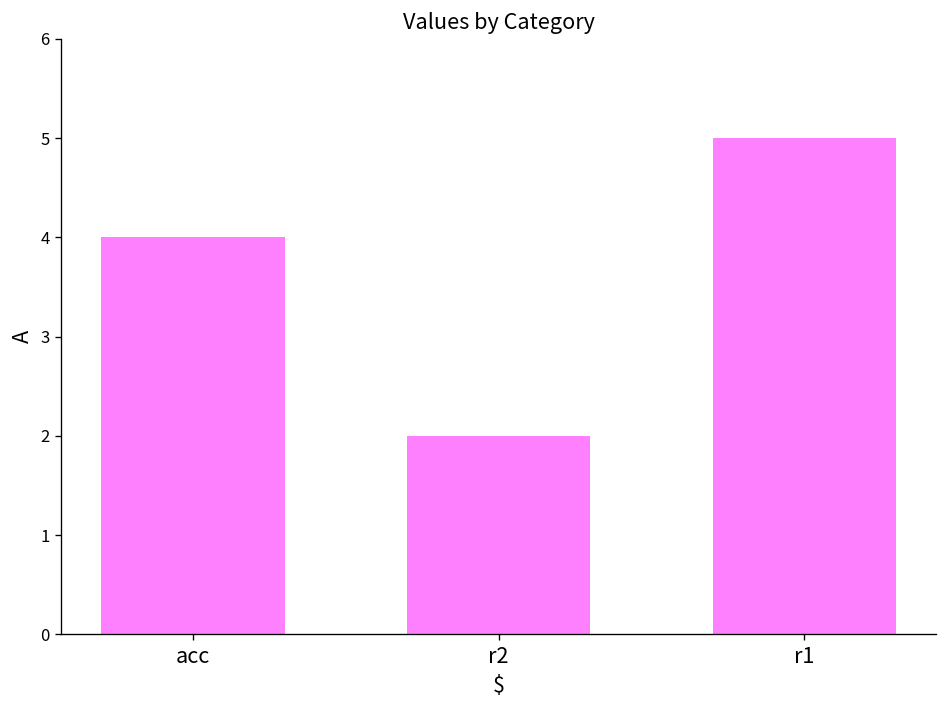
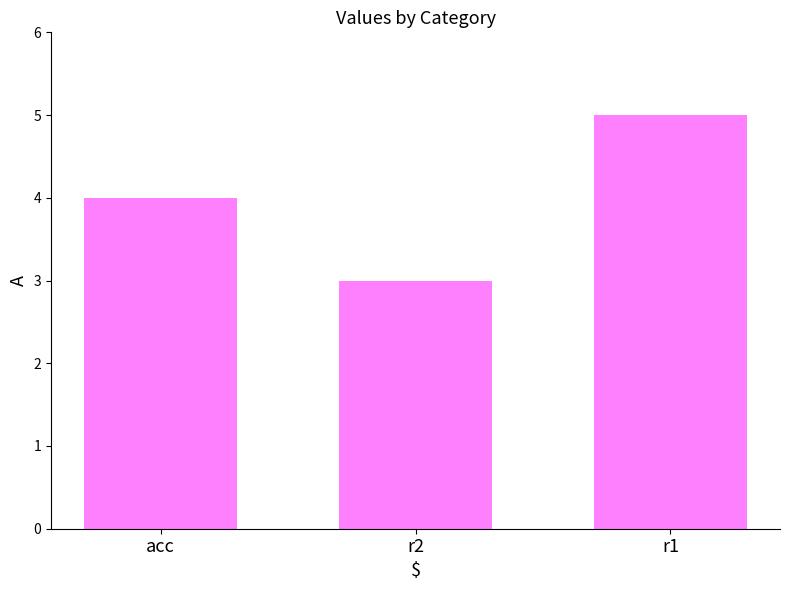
  {
    "acc": 4,
-   "r2": 2,
+   "r2": 3,
    "r1": 5
  }
